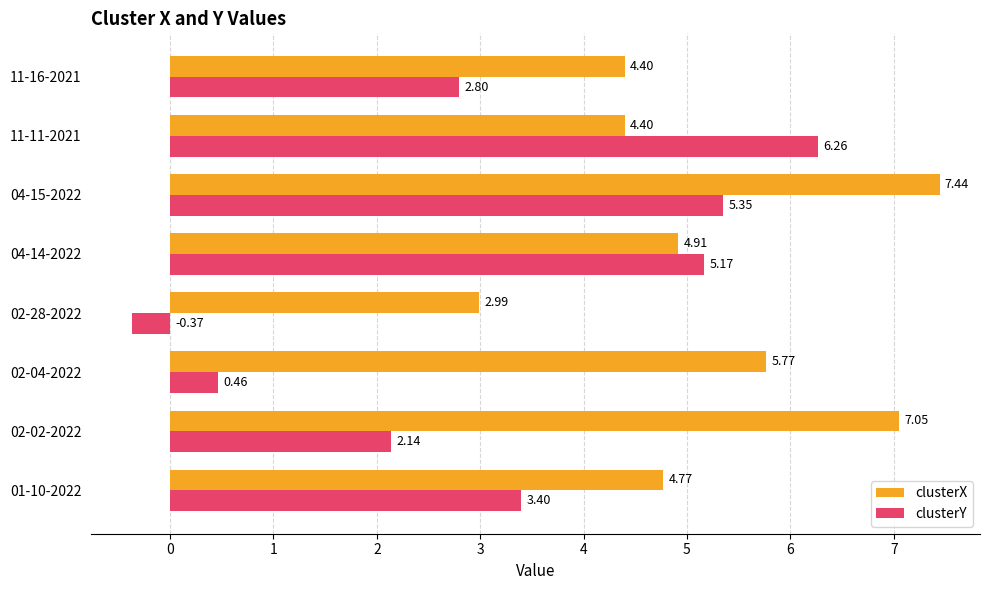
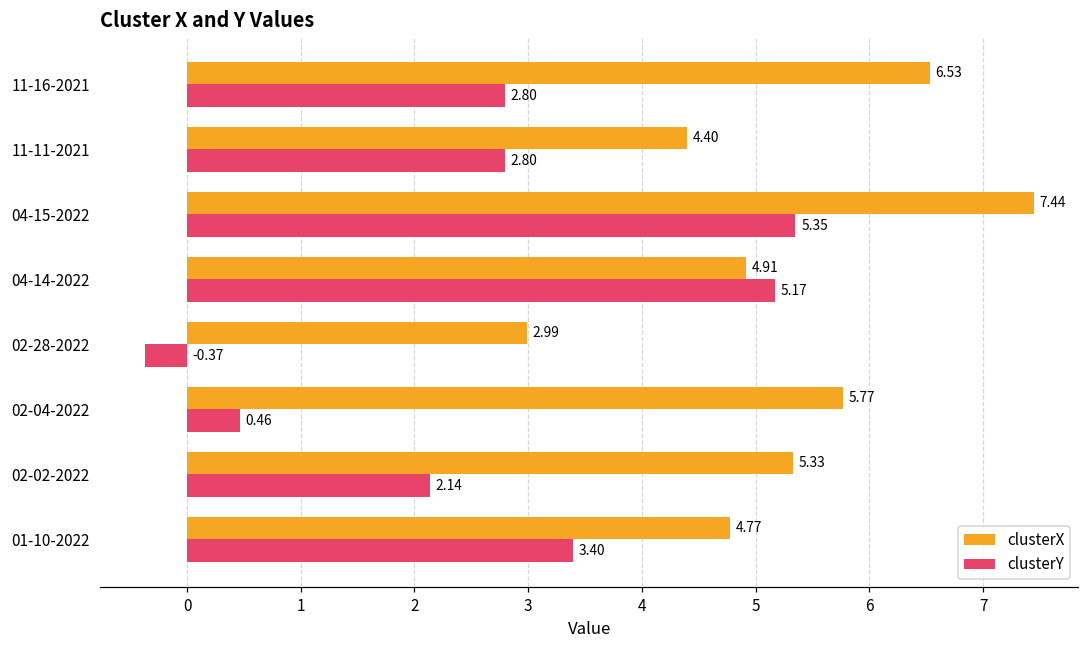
  {
    "clusterX": {
-     "11-16-2021": 4.40,
+     "11-16-2021": 6.53,
      "11-11-2021": 4.40,
      "04-15-2022": 7.44,
      "04-14-2022": 4.91,
      "02-28-2022": 2.99,
      "02-04-2022": 5.77,
-     "02-02-2022": 7.05,
+     "02-02-2022": 5.33,
      "01-10-2022": 4.77
    },
    "clusterY": {
      "11-16-2021": 2.80,
-     "11-11-2021": 6.26,
+     "11-11-2021": 2.80,
      "04-15-2022": 5.35,
      "04-14-2022": 5.17,
      "02-04-2022": 0.46,
      "02-02-2022": 2.14,
      "01-10-2022": 3.40
    }
  }
